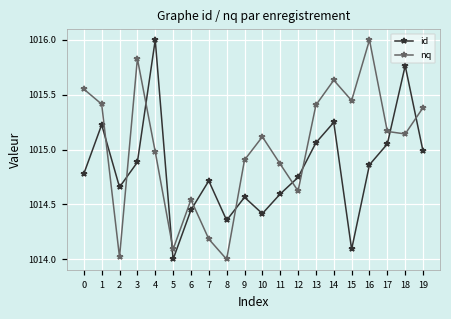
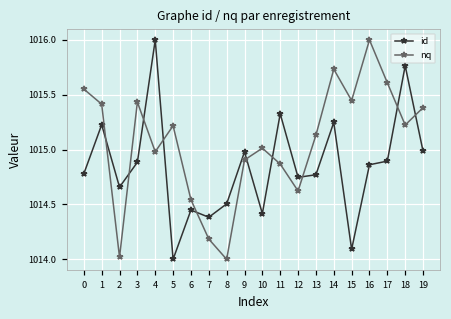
  {
    "id": {
      "0": 1014.8,
      "1": 1015.2,
      "2": 1014.7,
      "3": 1014.9,
      "4": 1016.0,
      "5": 1014.0,
      "6": 1014.4,
-     "7": 1014.7,
-     "8": 1014.4,
-     "9": 1014.6,
+     "7": 1014.4,
+     "8": 1014.5,
+     "9": 1015.0,
      "10": 1014.4,
-     "11": 1014.6,
+     "11": 1015.3,
      "12": 1014.7,
-     "13": 1015.1,
+     "13": 1014.8,
      "14": 1015.2,
      "15": 1014.1,
      "16": 1014.9,
-     "17": 1015.1,
+     "17": 1014.9,
      "18": 1015.8,
      "19": 1015.0
    },
    "nq": {
      "0": 1015.6,
      "1": 1015.4,
      "2": 1014.0,
-     "3": 1015.8,
+     "3": 1015.4,
      "4": 1015.0,
-     "5": 1014.1,
+     "5": 1015.2,
      "6": 1014.5,
      "7": 1014.2,
      "8": 1014.0,
      "9": 1014.9,
-     "10": 1015.1,
+     "10": 1015.0,
      "11": 1014.9,
      "12": 1014.6,
-     "13": 1015.4,
-     "14": 1015.6,
+     "13": 1015.1,
+     "14": 1015.7,
      "15": 1015.4,
      "16": 1016.0,
-     "17": 1015.2,
-     "18": 1015.1,
+     "17": 1015.6,
+     "18": 1015.2,
      "19": 1015.4
    }
  }
